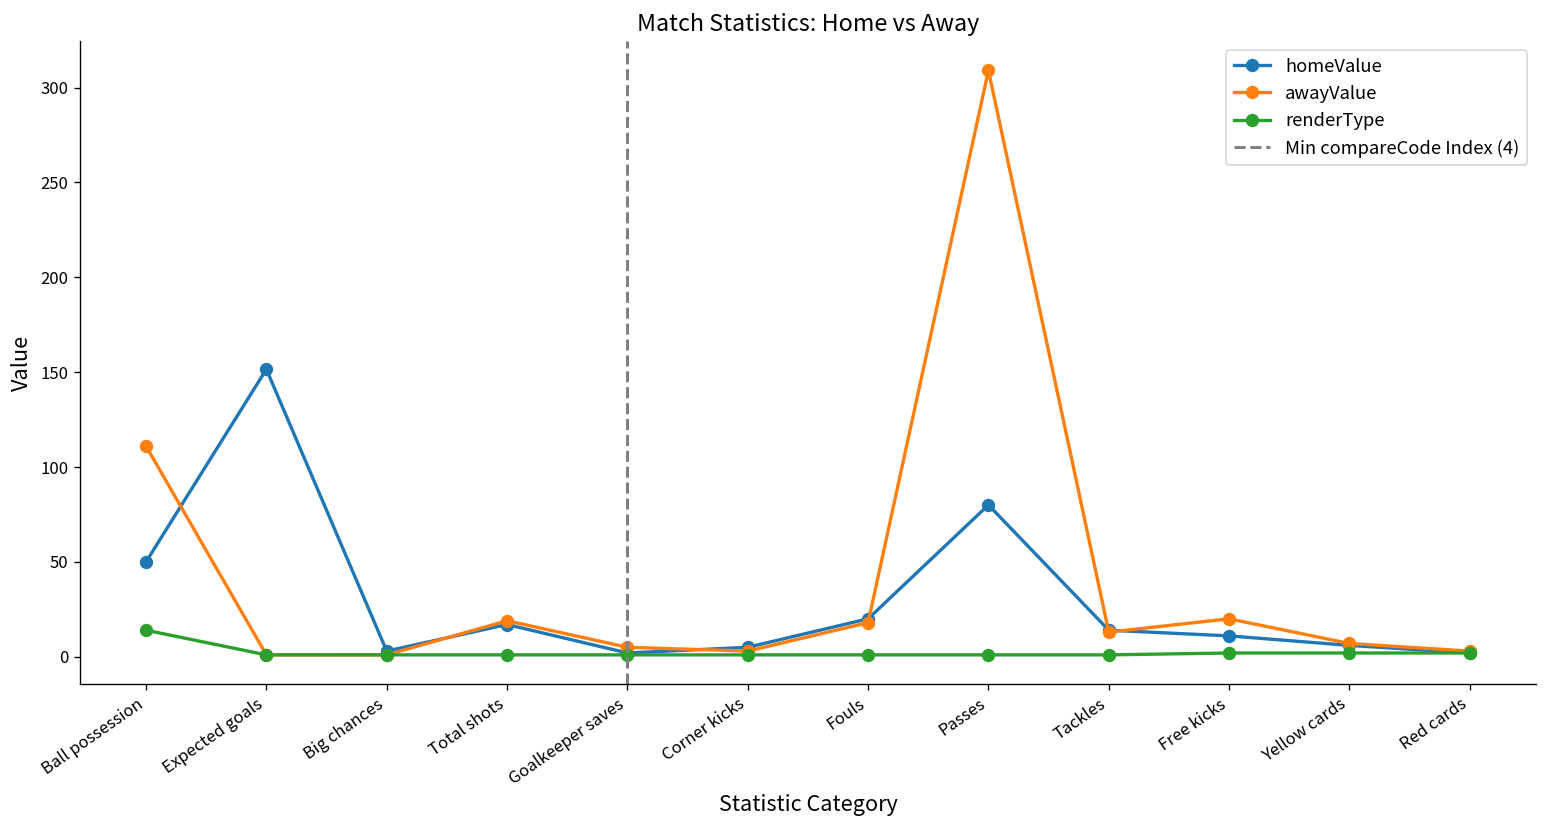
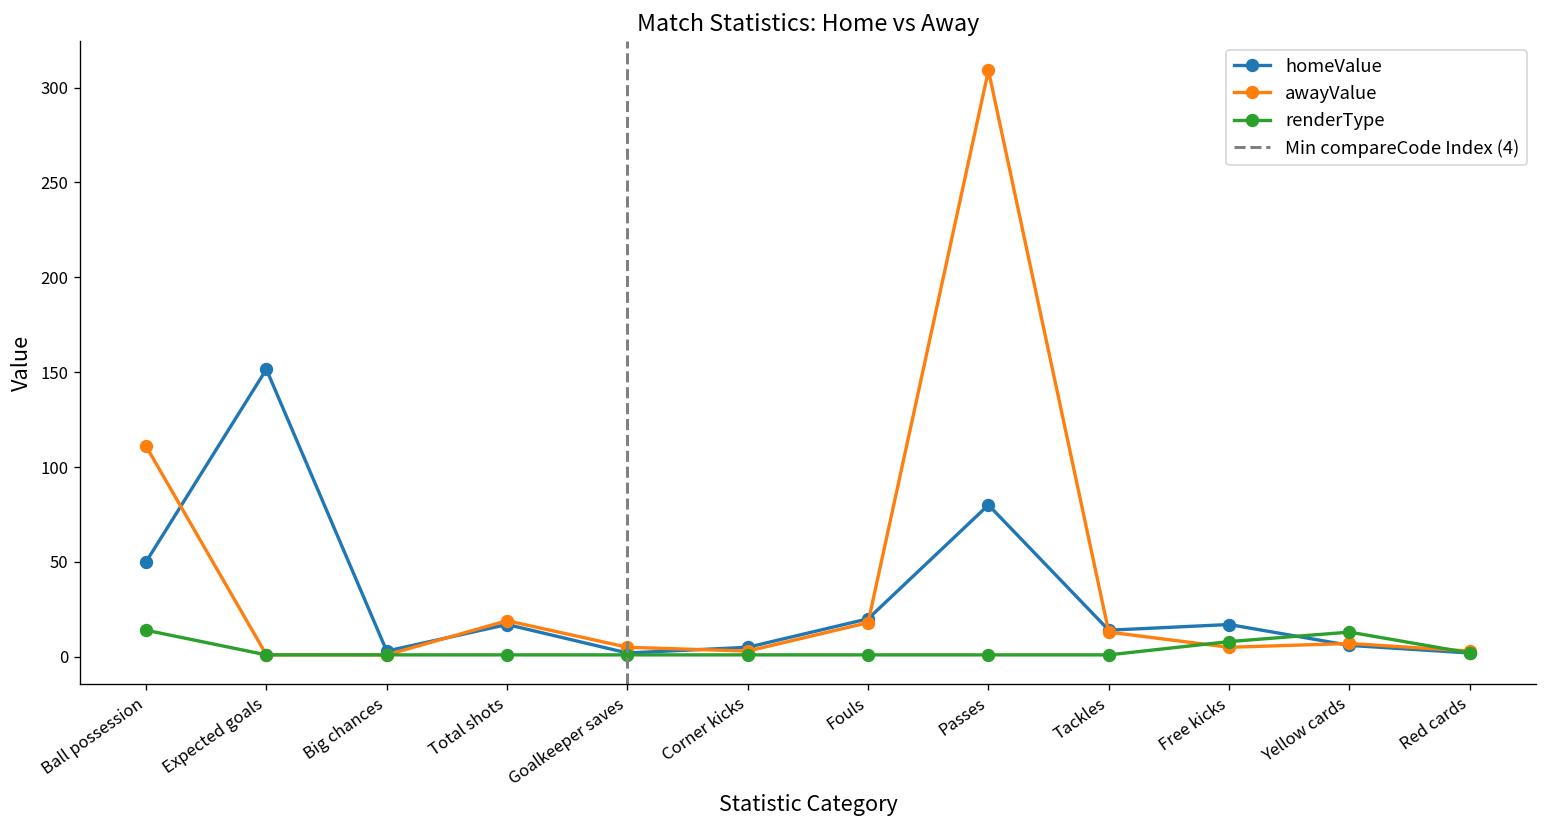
  {
    "homeValue": {
      "Ball possession": 50,
      "Expected goals": 152,
      "Big chances": 3,
      "Total shots": 17,
      "Corner kicks": 5,
      "Fouls": 20,
      "Passes": 80,
-     "Free kicks": 11
+     "Free kicks": 17
    },
    "awayValue": {
      "Ball possession": 111,
      "Total shots": 19,
      "Goalkeeper saves": 5,
      "Corner kicks": 3,
      "Fouls": 18,
      "Passes": 309,
-     "Free kicks": 20
+     "Free kicks": 5
    },
    "renderType": {
      "Ball possession": 14,
      "Total shots": 1,
      "Corner kicks": 1,
      "Fouls": 1,
      "Passes": 1,
      "Tackles": 1,
-     "Free kicks": 2,
-     "Yellow cards": 2
+     "Free kicks": 8,
+     "Yellow cards": 13
    }
  }
